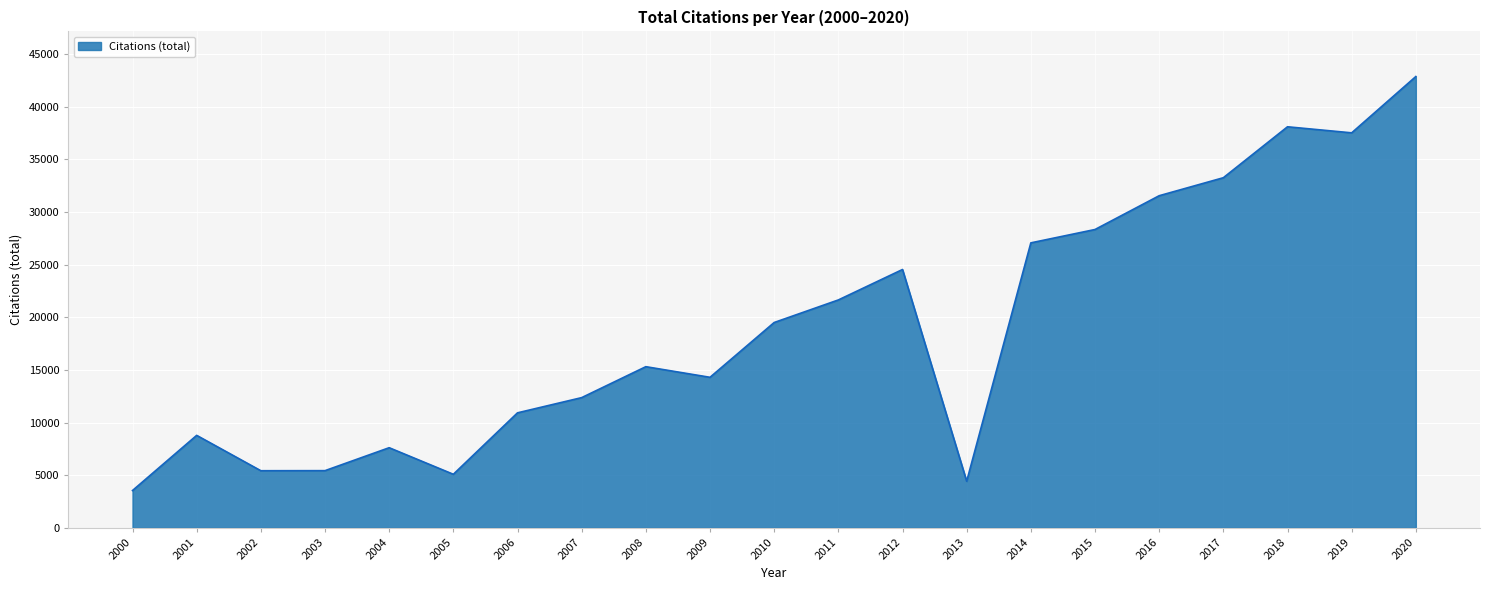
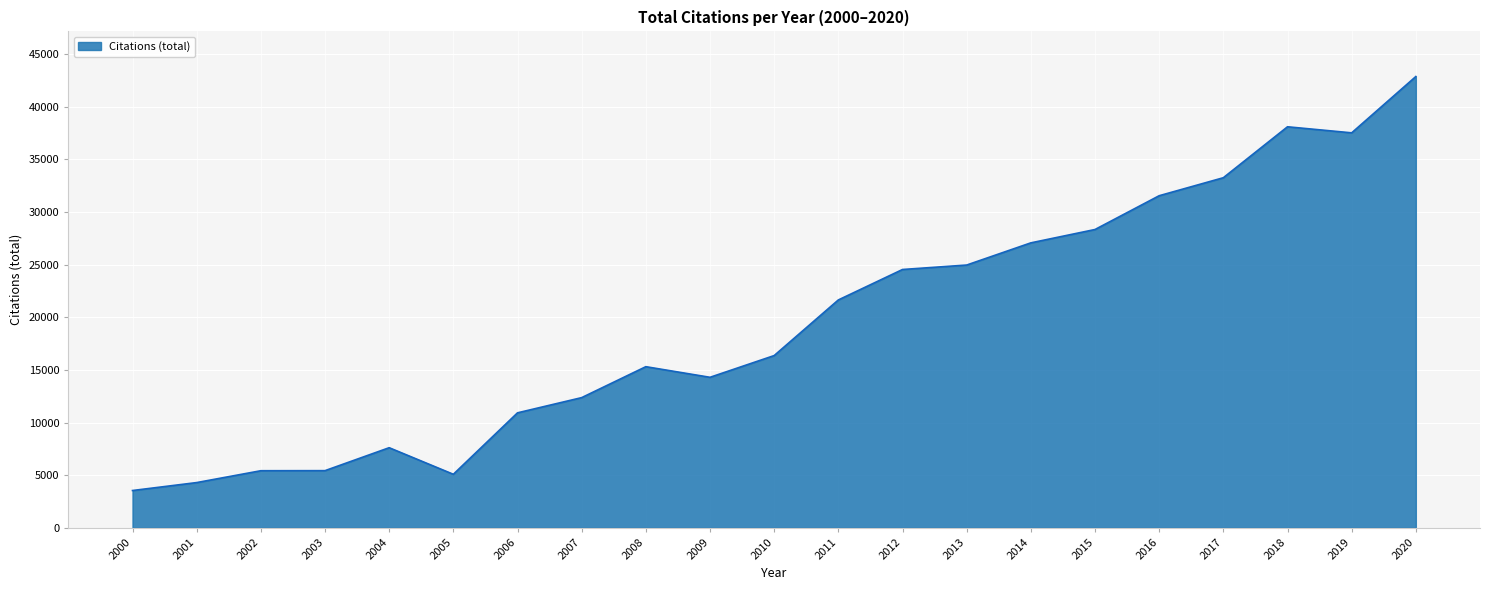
  {
    "2000": 3500,
-   "2001": 8800,
+   "2001": 4300,
    "2002": 5400,
    "2003": 5400,
    "2004": 7600,
    "2005": 5100,
    "2006": 10900,
    "2007": 12400,
    "2008": 15300,
    "2009": 14300,
-   "2010": 19500,
+   "2010": 16400,
    "2011": 21600,
    "2012": 24500,
-   "2013": 4400,
+   "2013": 25000,
    "2014": 27100,
    "2015": 28300,
    "2016": 31500,
    "2017": 33200,
    "2018": 38100,
    "2019": 37500,
    "2020": 42900
  }
